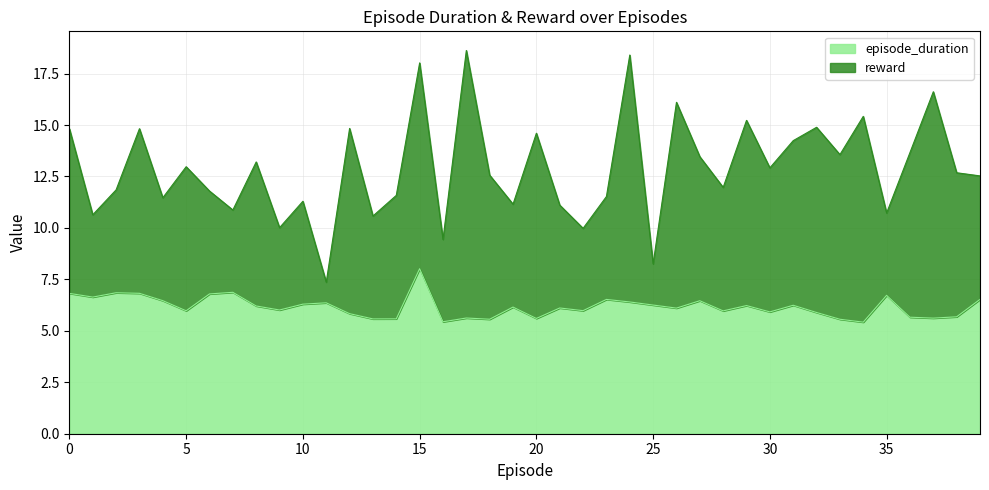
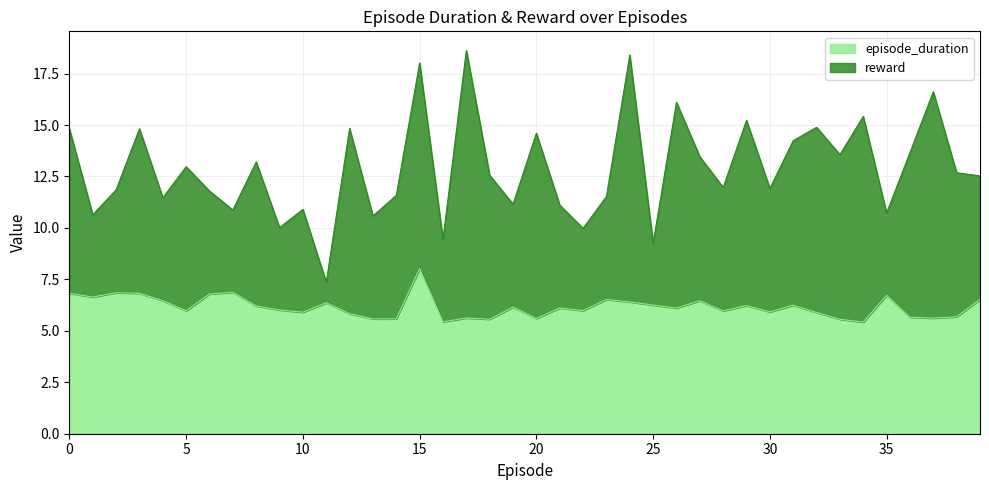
  {
    "episode_duration": {
      "0": 6.8,
      "5": 6.0,
-     "10": 6.3,
+     "10": 5.9,
      "15": 8.0,
      "20": 5.6,
      "25": 6.3,
      "30": 5.9,
      "35": 6.7
    },
    "reward": {
      "0": 8,
      "5": 7,
      "10": 5,
      "15": 10,
      "20": 9,
-     "25": 2,
-     "30": 7,
+     "25": 3,
+     "30": 6,
      "35": 4
    }
  }
